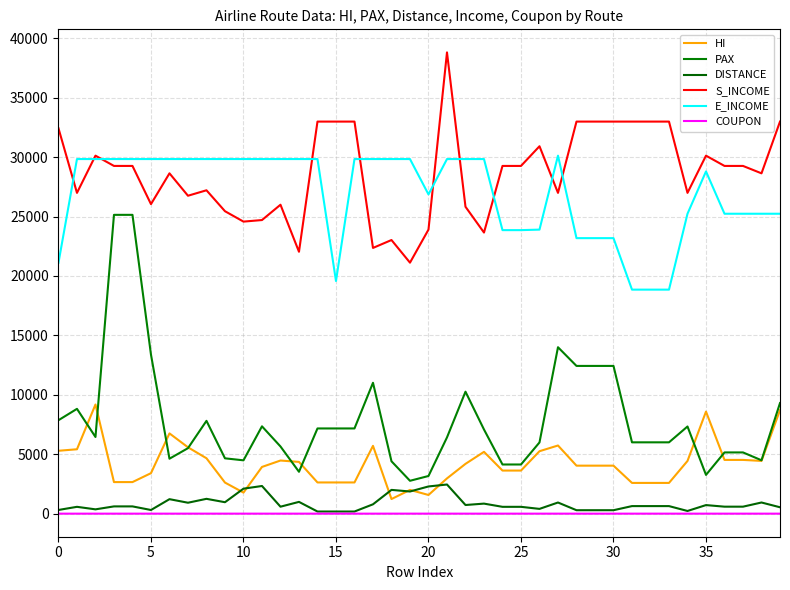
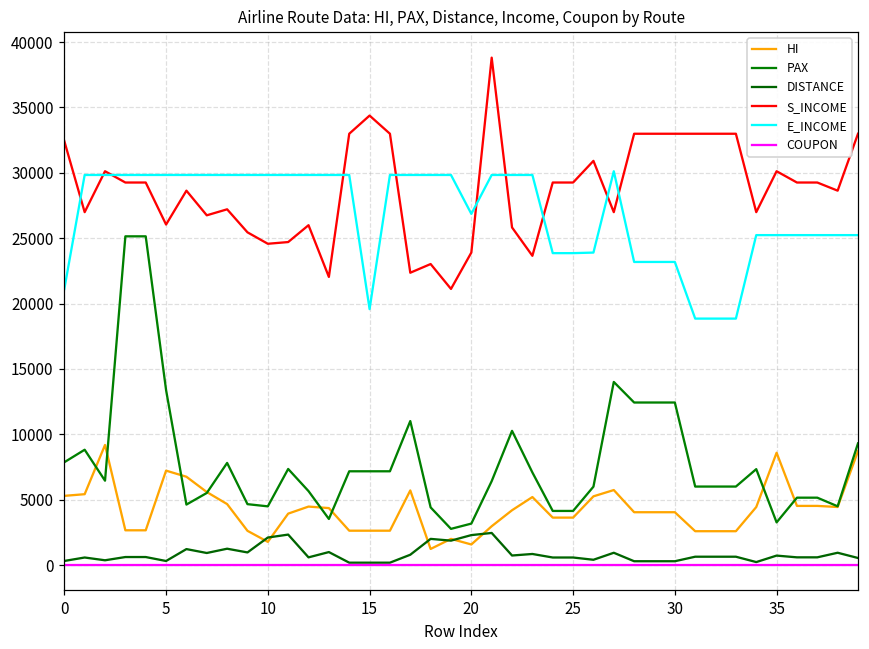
  {
    "HI": {
      "0": 5300,
-     "5": 3400,
+     "5": 7200,
      "10": 1800,
      "15": 2600,
      "20": 1600,
      "25": 3600,
      "30": 4000,
      "35": 8600
    },
    "S_INCOME": {
      "0": 32400,
      "5": 26000,
      "10": 24600,
-     "15": 33000,
+     "15": 34400,
      "20": 23900,
      "25": 29300,
      "30": 33000,
      "35": 30100
    },
    "E_INCOME": {
      "0": 21100,
      "5": 29800,
      "10": 29800,
      "15": 19600,
      "20": 26900,
      "25": 23900,
      "30": 23200,
-     "35": 28800
+     "35": 25200
    },
    "COUPON": {
      "0": 0,
      "5": 0,
      "10": 0,
      "20": 0,
      "25": 0,
      "30": 0,
      "35": 0
    }
  }
